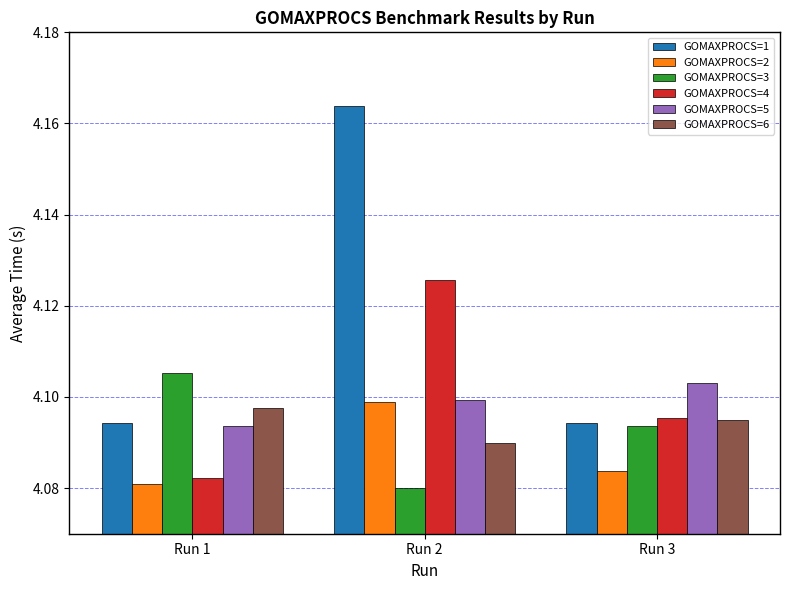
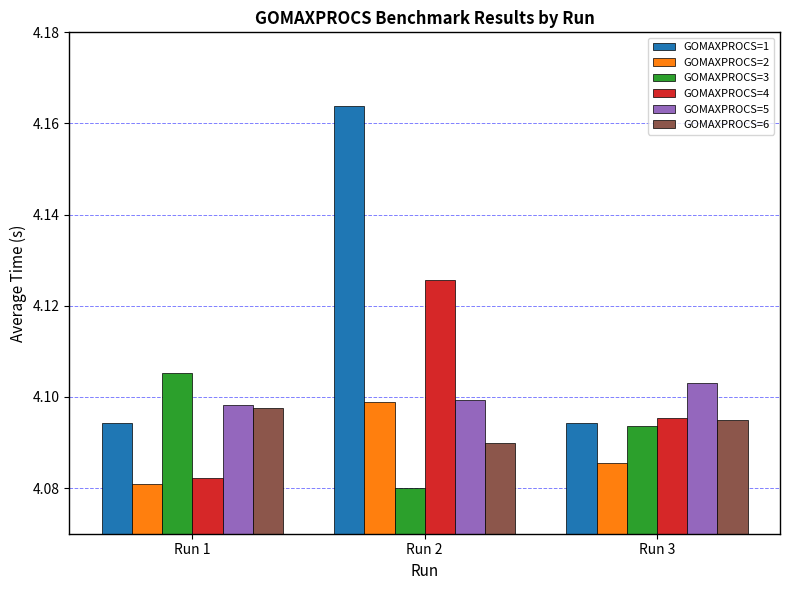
  {
    "GOMAXPROCS=1": {
      "Run 1": 4.094,
      "Run 2": 4.164,
      "Run 3": 4.094
    },
    "GOMAXPROCS=2": {
      "Run 1": 4.081,
      "Run 2": 4.099,
-     "Run 3": 4.084
+     "Run 3": 4.086
    },
    "GOMAXPROCS=3": {
      "Run 1": 4.105,
      "Run 2": 4.080,
      "Run 3": 4.094
    },
    "GOMAXPROCS=4": {
      "Run 1": 4.082,
      "Run 2": 4.126,
      "Run 3": 4.095
    },
    "GOMAXPROCS=5": {
-     "Run 1": 4.094,
+     "Run 1": 4.098,
      "Run 2": 4.099,
      "Run 3": 4.103
    },
    "GOMAXPROCS=6": {
      "Run 1": 4.098,
      "Run 2": 4.090,
      "Run 3": 4.095
    }
  }
